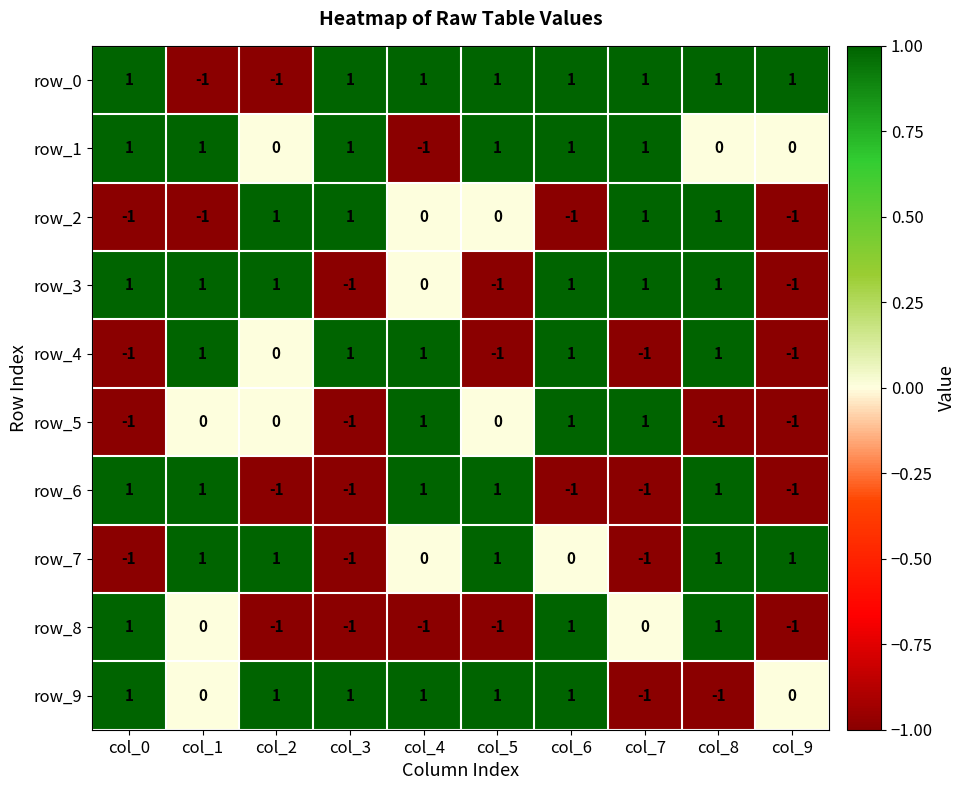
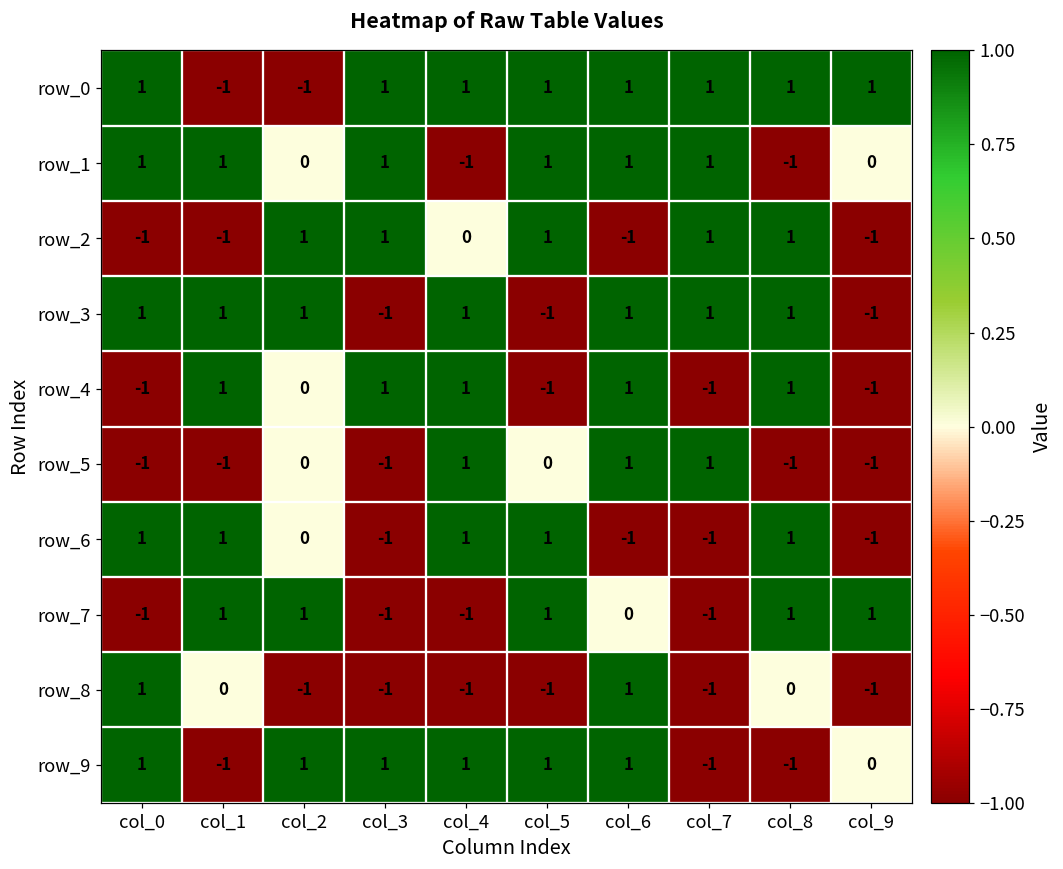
  {
    "row_0": {
      "col_0": 1,
      "col_1": -1,
      "col_2": -1,
      "col_3": 1,
      "col_4": 1,
      "col_5": 1,
      "col_6": 1,
      "col_7": 1,
      "col_8": 1,
      "col_9": 1
    },
    "row_1": {
      "col_0": 1,
      "col_1": 1,
      "col_2": 0,
      "col_3": 1,
      "col_4": -1,
      "col_5": 1,
      "col_6": 1,
      "col_7": 1,
-     "col_8": 0,
+     "col_8": -1,
      "col_9": 0
    },
    "row_2": {
      "col_0": -1,
      "col_1": -1,
      "col_2": 1,
      "col_3": 1,
      "col_4": 0,
-     "col_5": 0,
+     "col_5": 1,
      "col_6": -1,
      "col_7": 1,
      "col_8": 1,
      "col_9": -1
    },
    "row_3": {
      "col_0": 1,
      "col_1": 1,
      "col_2": 1,
      "col_3": -1,
-     "col_4": 0,
+     "col_4": 1,
      "col_5": -1,
      "col_6": 1,
      "col_7": 1,
      "col_8": 1,
      "col_9": -1
    },
    "row_4": {
      "col_0": -1,
      "col_1": 1,
      "col_2": 0,
      "col_3": 1,
      "col_4": 1,
      "col_5": -1,
      "col_6": 1,
      "col_7": -1,
      "col_8": 1,
      "col_9": -1
    },
    "row_5": {
      "col_0": -1,
-     "col_1": 0,
+     "col_1": -1,
      "col_2": 0,
      "col_3": -1,
      "col_4": 1,
      "col_5": 0,
      "col_6": 1,
      "col_7": 1,
      "col_8": -1,
      "col_9": -1
    },
    "row_6": {
      "col_0": 1,
      "col_1": 1,
-     "col_2": -1,
+     "col_2": 0,
      "col_3": -1,
      "col_4": 1,
      "col_5": 1,
      "col_6": -1,
      "col_7": -1,
      "col_8": 1,
      "col_9": -1
    },
    "row_7": {
      "col_0": -1,
      "col_1": 1,
      "col_2": 1,
      "col_3": -1,
-     "col_4": 0,
+     "col_4": -1,
      "col_5": 1,
      "col_6": 0,
      "col_7": -1,
      "col_8": 1,
      "col_9": 1
    },
    "row_8": {
      "col_0": 1,
      "col_1": 0,
      "col_2": -1,
      "col_3": -1,
      "col_4": -1,
      "col_5": -1,
      "col_6": 1,
-     "col_7": 0,
-     "col_8": 1,
+     "col_7": -1,
+     "col_8": 0,
      "col_9": -1
    },
    "row_9": {
      "col_0": 1,
-     "col_1": 0,
+     "col_1": -1,
      "col_2": 1,
      "col_3": 1,
      "col_4": 1,
      "col_5": 1,
      "col_6": 1,
      "col_7": -1,
      "col_8": -1,
      "col_9": 0
    }
  }
